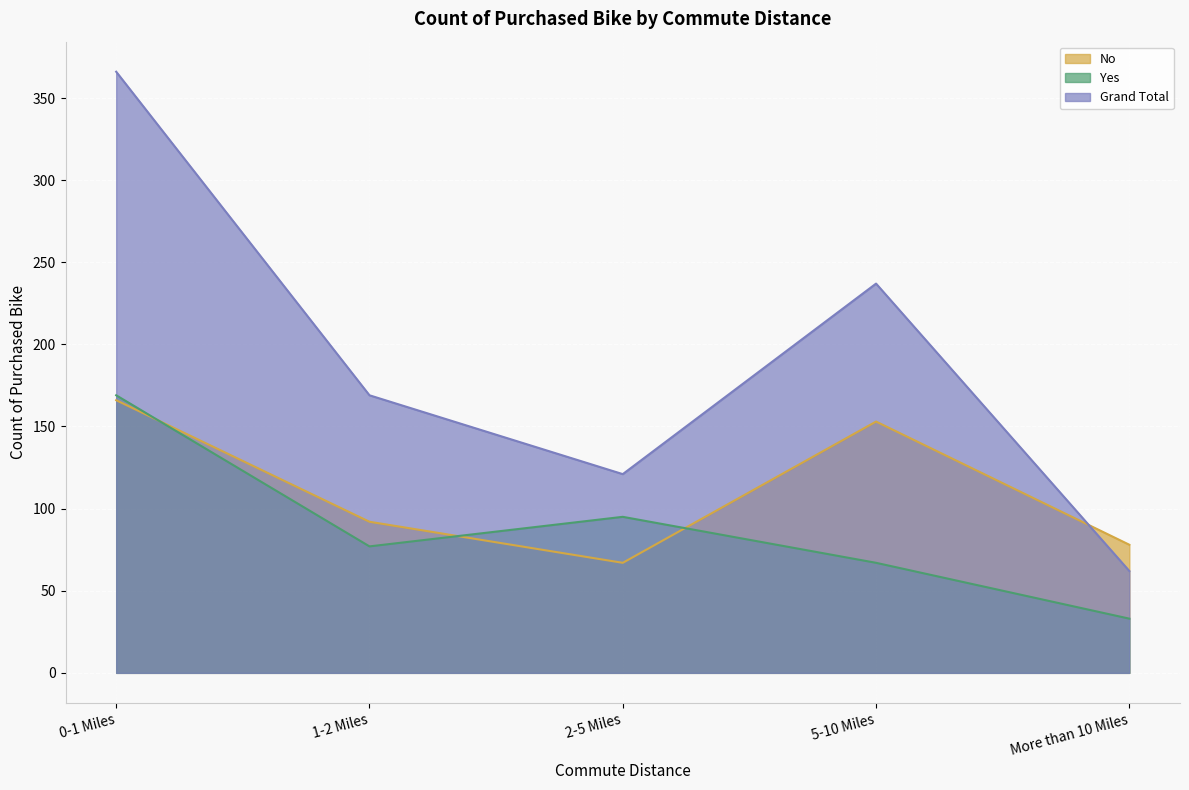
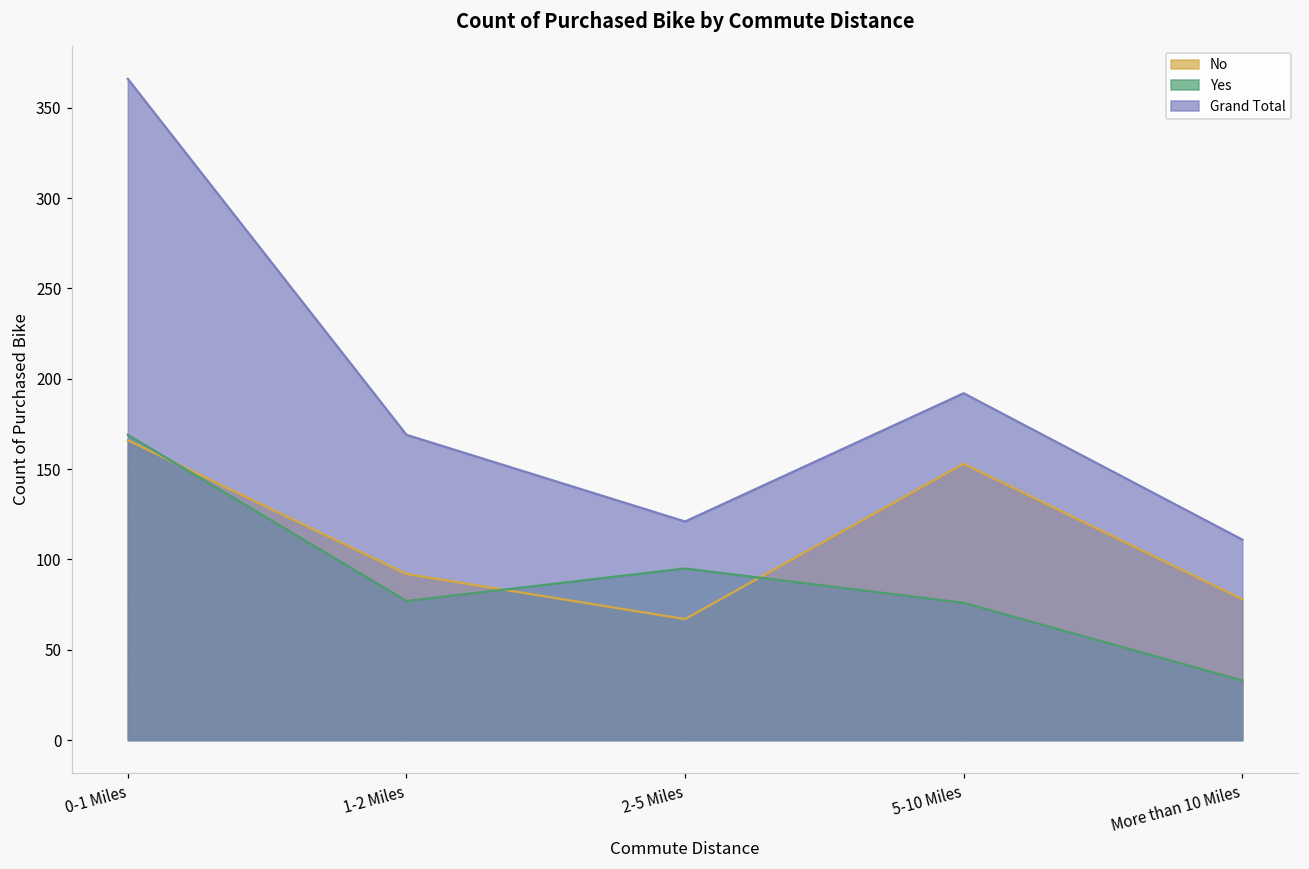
  {
    "No": {
      "0-1 Miles": 166,
      "1-2 Miles": 92,
      "2-5 Miles": 67,
      "5-10 Miles": 153,
      "More than 10 Miles": 78
    },
    "Yes": {
      "0-1 Miles": 169,
      "1-2 Miles": 77,
      "2-5 Miles": 95,
-     "5-10 Miles": 67,
+     "5-10 Miles": 76,
      "More than 10 Miles": 33
    },
    "Grand Total": {
      "0-1 Miles": 366,
      "1-2 Miles": 169,
      "2-5 Miles": 121,
-     "5-10 Miles": 237,
-     "More than 10 Miles": 62
+     "5-10 Miles": 192,
+     "More than 10 Miles": 111
    }
  }
